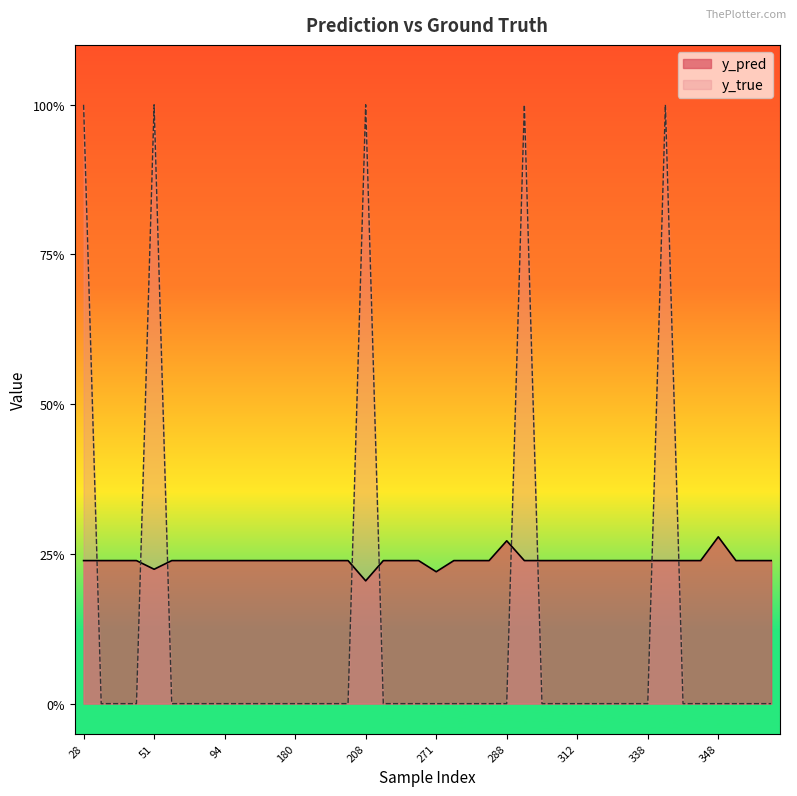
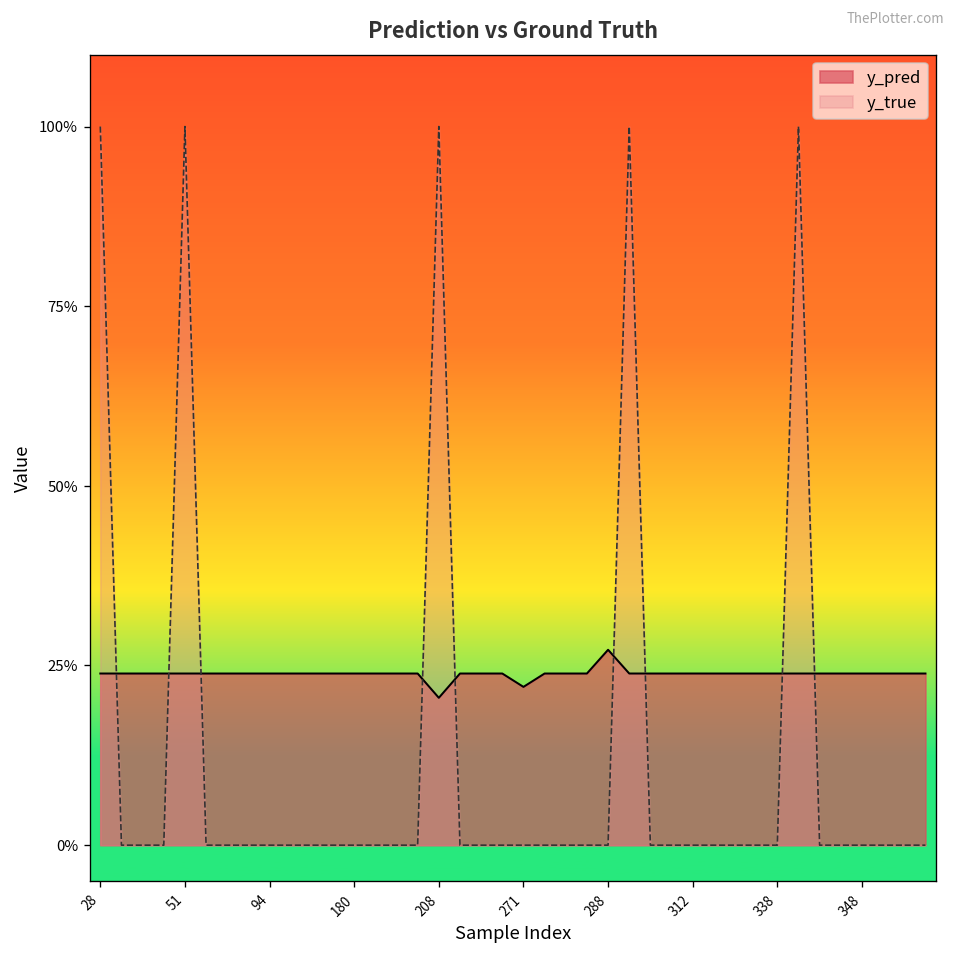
  {
    "y_pred": {
      "28": "24%",
-     "51": "22%",
+     "51": "24%",
      "94": "24%",
      "180": "24%",
      "208": "21%",
      "271": "22%",
      "288": "27%",
      "312": "24%",
      "338": "24%",
-     "348": "28%"
+     "348": "24%"
    },
    "y_true": {
      "28": "100%",
      "51": "100%",
      "94": "0%",
      "180": "0%",
      "208": "100%",
      "271": "0%",
      "288": "0%",
      "312": "0%",
      "338": "0%",
      "348": "0%"
    }
  }
